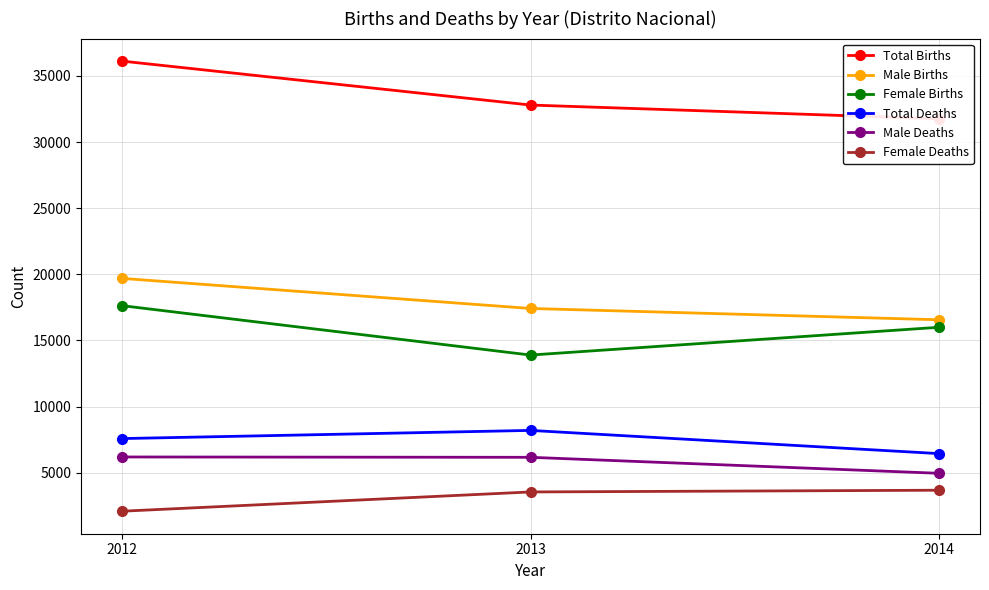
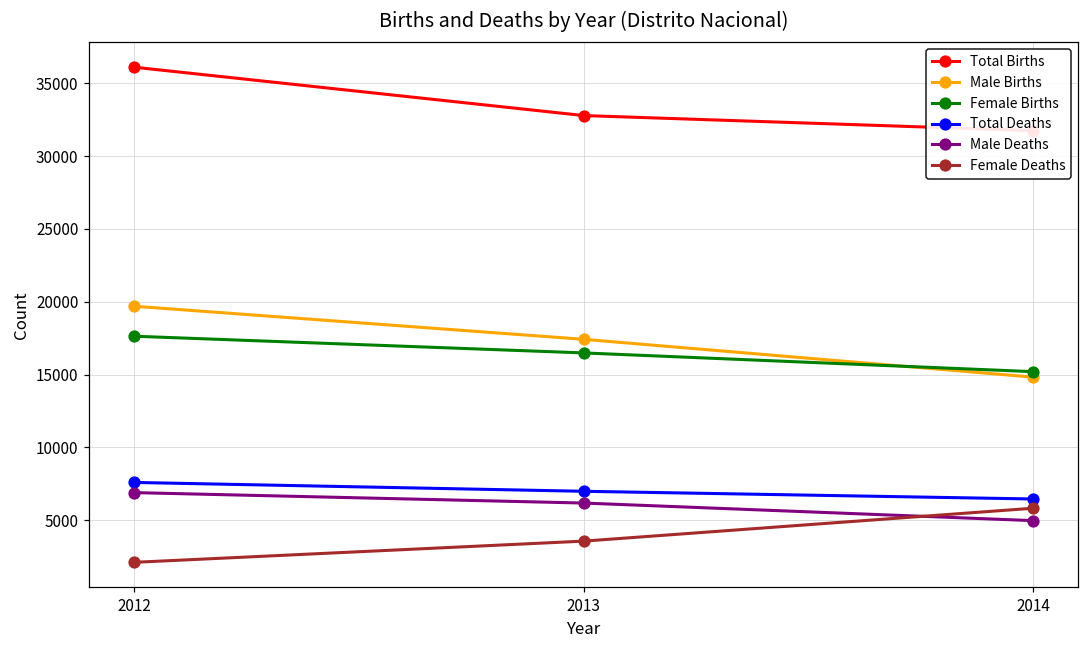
  {
    "Total Births": {
      "2012": 36100,
      "2013": 32800
    },
    "Male Births": {
      "2012": 19700,
      "2013": 17400,
-     "2014": 16600
+     "2014": 14800
    },
    "Female Births": {
      "2012": 17600,
-     "2013": 13900,
-     "2014": 16000
+     "2013": 16500,
+     "2014": 15200
    },
    "Total Deaths": {
      "2012": 7600,
-     "2013": 8200,
+     "2013": 7000,
      "2014": 6400
    },
    "Male Deaths": {
-     "2012": 6200,
+     "2012": 6900,
      "2013": 6200,
      "2014": 5000
    },
    "Female Deaths": {
      "2012": 2100,
      "2013": 3500,
-     "2014": 3700
+     "2014": 5800
    }
  }
